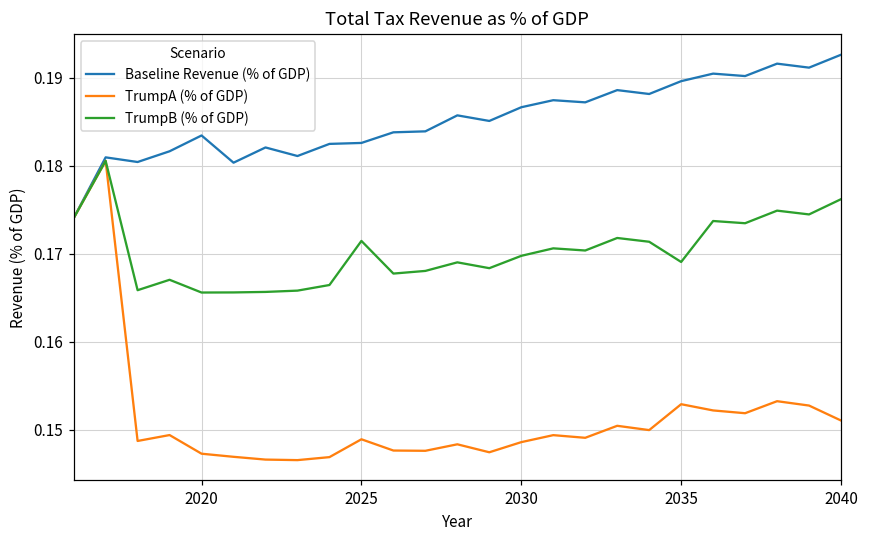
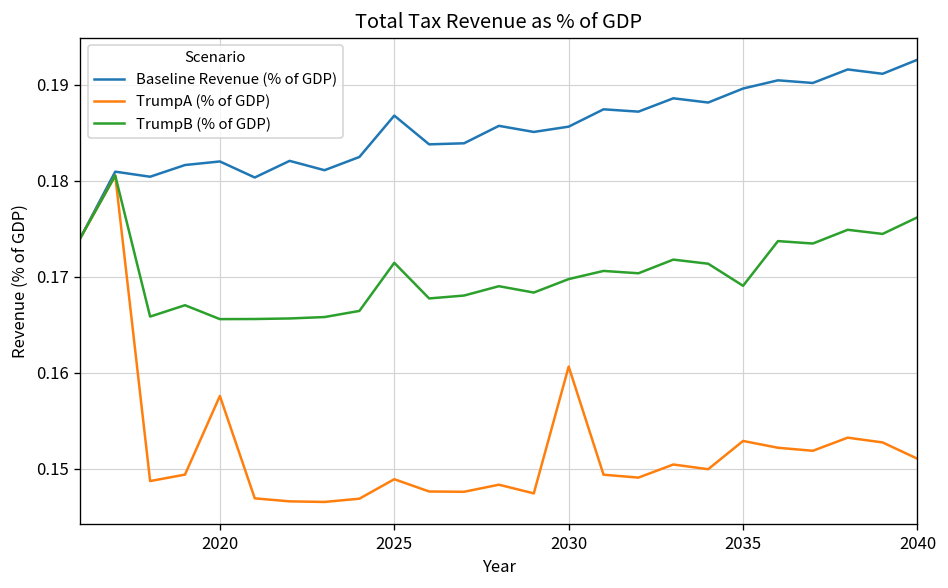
  {
    "Baseline Revenue (% of GDP)": {
-     "2020": 0.183,
-     "2025": 0.183,
-     "2030": 0.187,
+     "2020": 0.182,
+     "2025": 0.187,
+     "2030": 0.186,
      "2035": 0.190,
      "2040": 0.193
    },
    "TrumpA (% of GDP)": {
-     "2020": 0.147,
+     "2020": 0.158,
      "2025": 0.149,
-     "2030": 0.149,
+     "2030": 0.161,
      "2035": 0.153,
      "2040": 0.151
    },
    "TrumpB (% of GDP)": {
      "2020": 0.166,
      "2025": 0.171,
      "2030": 0.170,
      "2035": 0.169,
      "2040": 0.176
    }
  }
